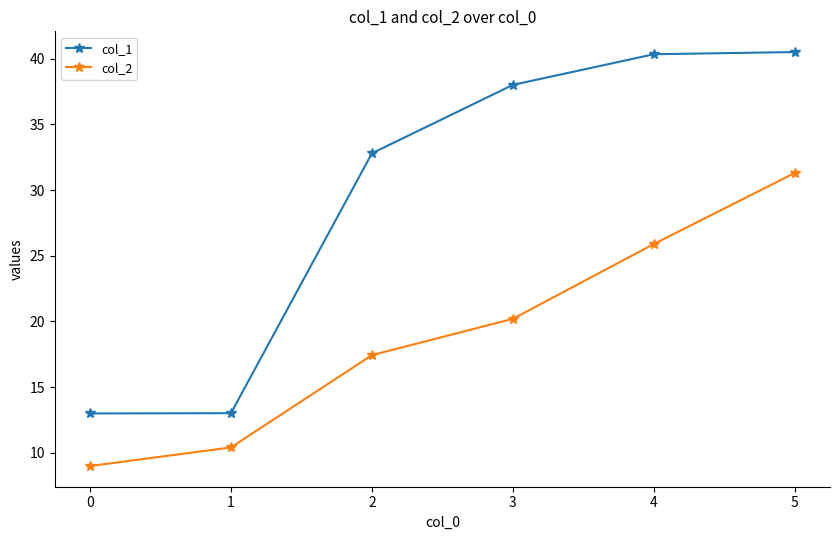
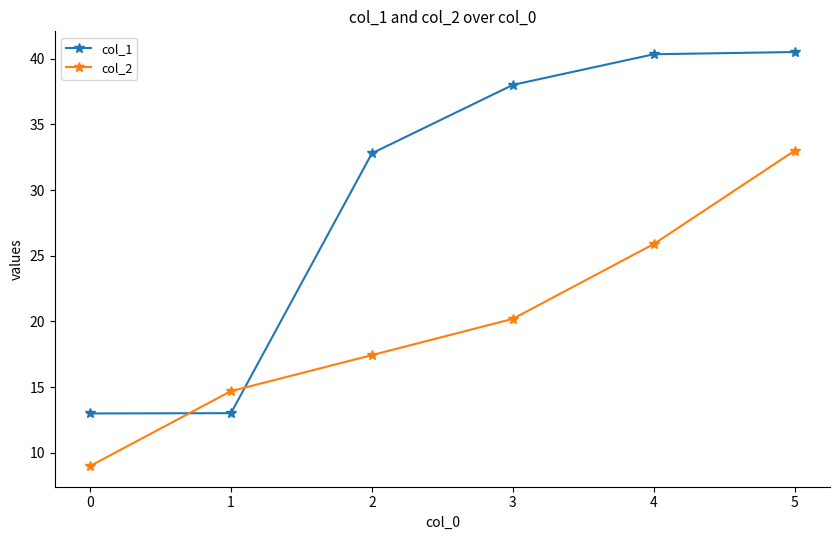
  {
    "col_1": {
      "0": 13.0,
      "1": 13.0,
      "2": 32.8,
      "3": 38.0,
      "4": 40.3,
      "5": 40.5
    },
    "col_2": {
      "0": 9.0,
-     "1": 10.4,
+     "1": 14.7,
      "2": 17.4,
      "3": 20.2,
      "4": 25.9,
-     "5": 31.3
+     "5": 33.0
    }
  }
